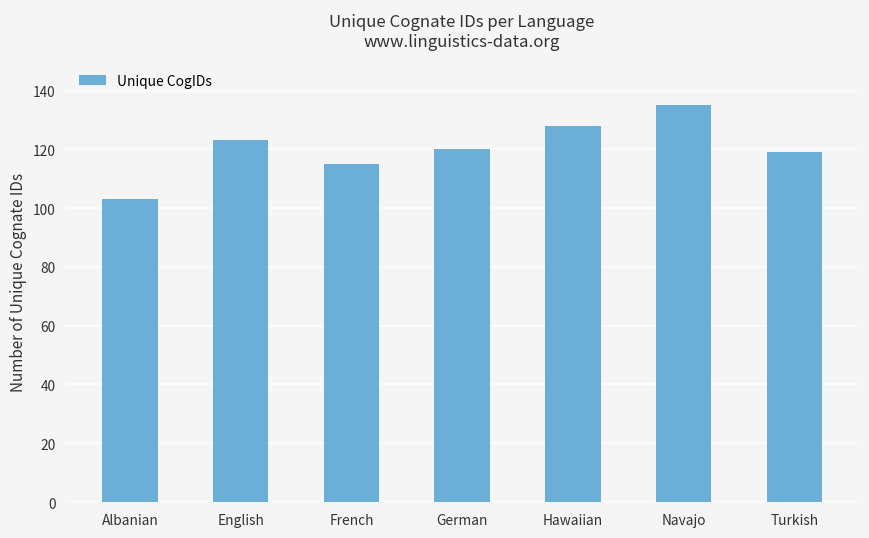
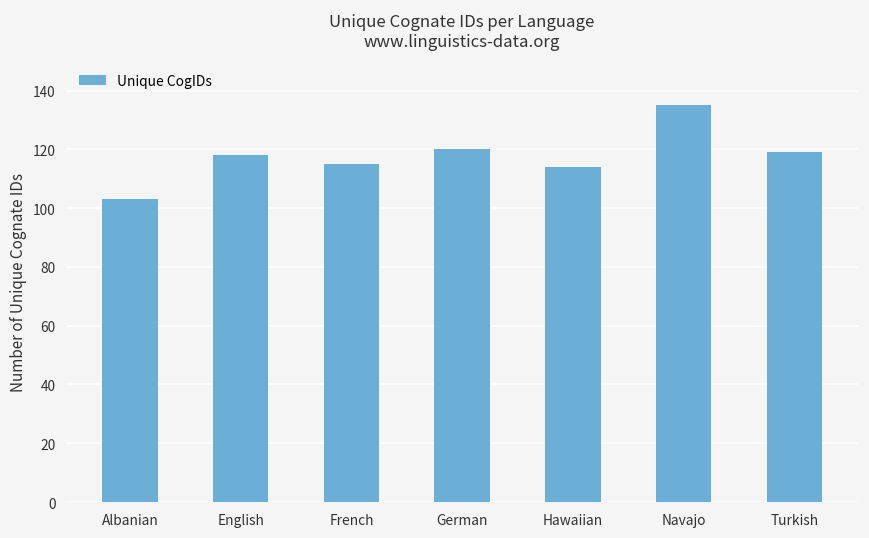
  {
    "Albanian": 103,
-   "English": 123,
+   "English": 118,
    "French": 115,
    "German": 120,
-   "Hawaiian": 128,
+   "Hawaiian": 114,
    "Navajo": 135,
    "Turkish": 119
  }
